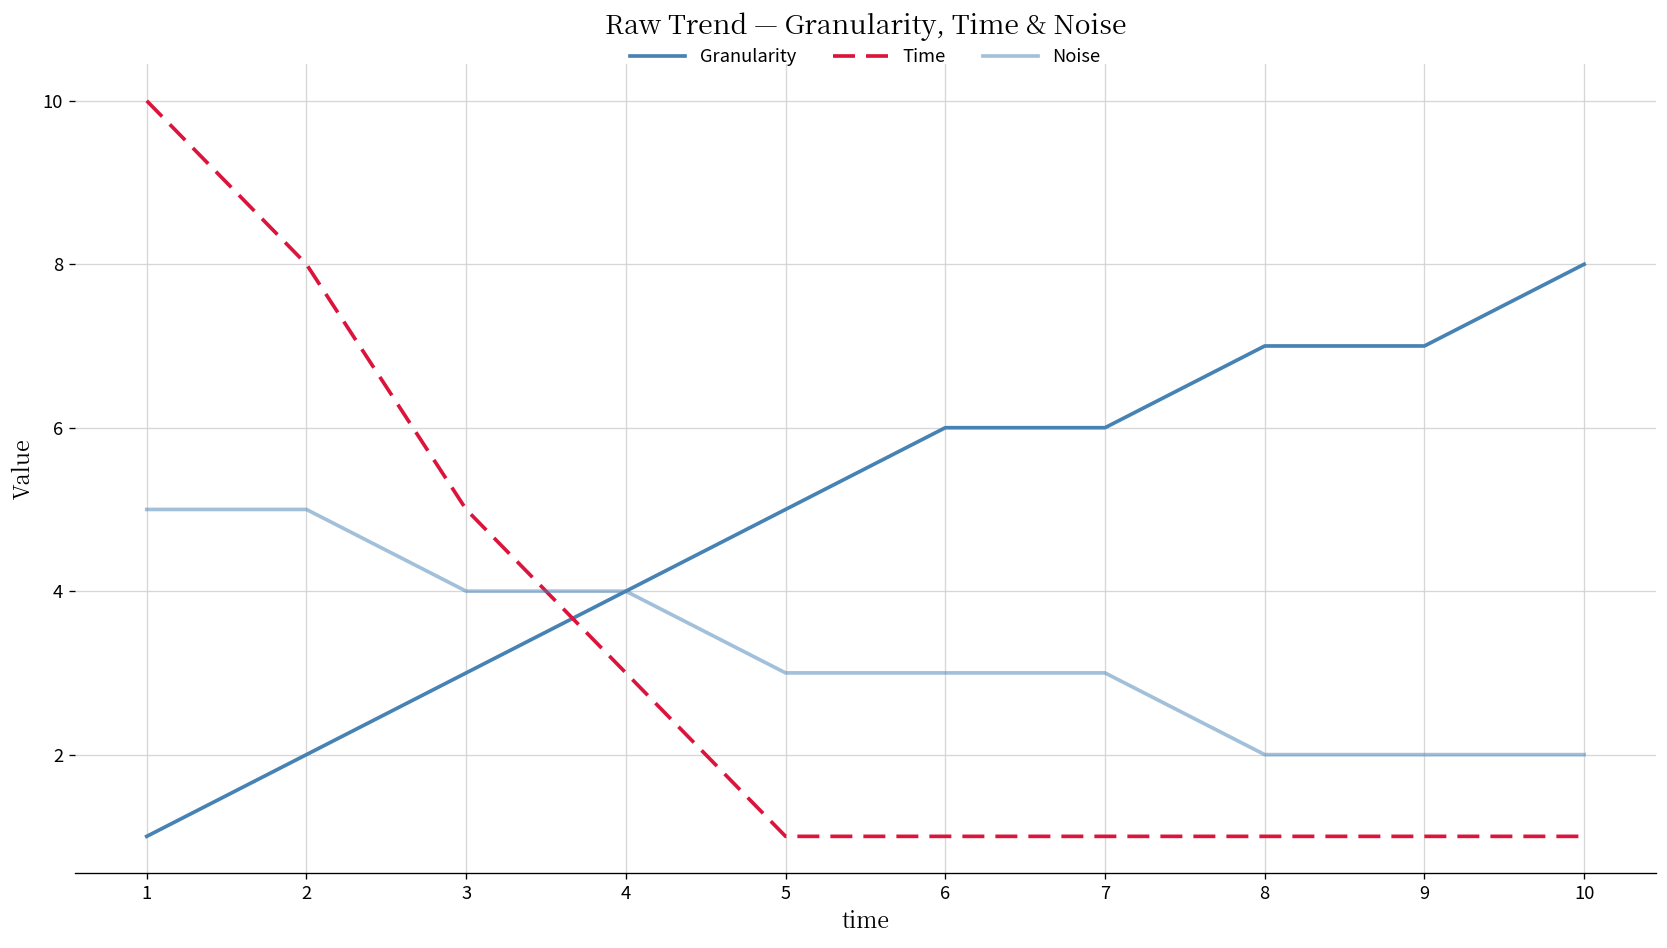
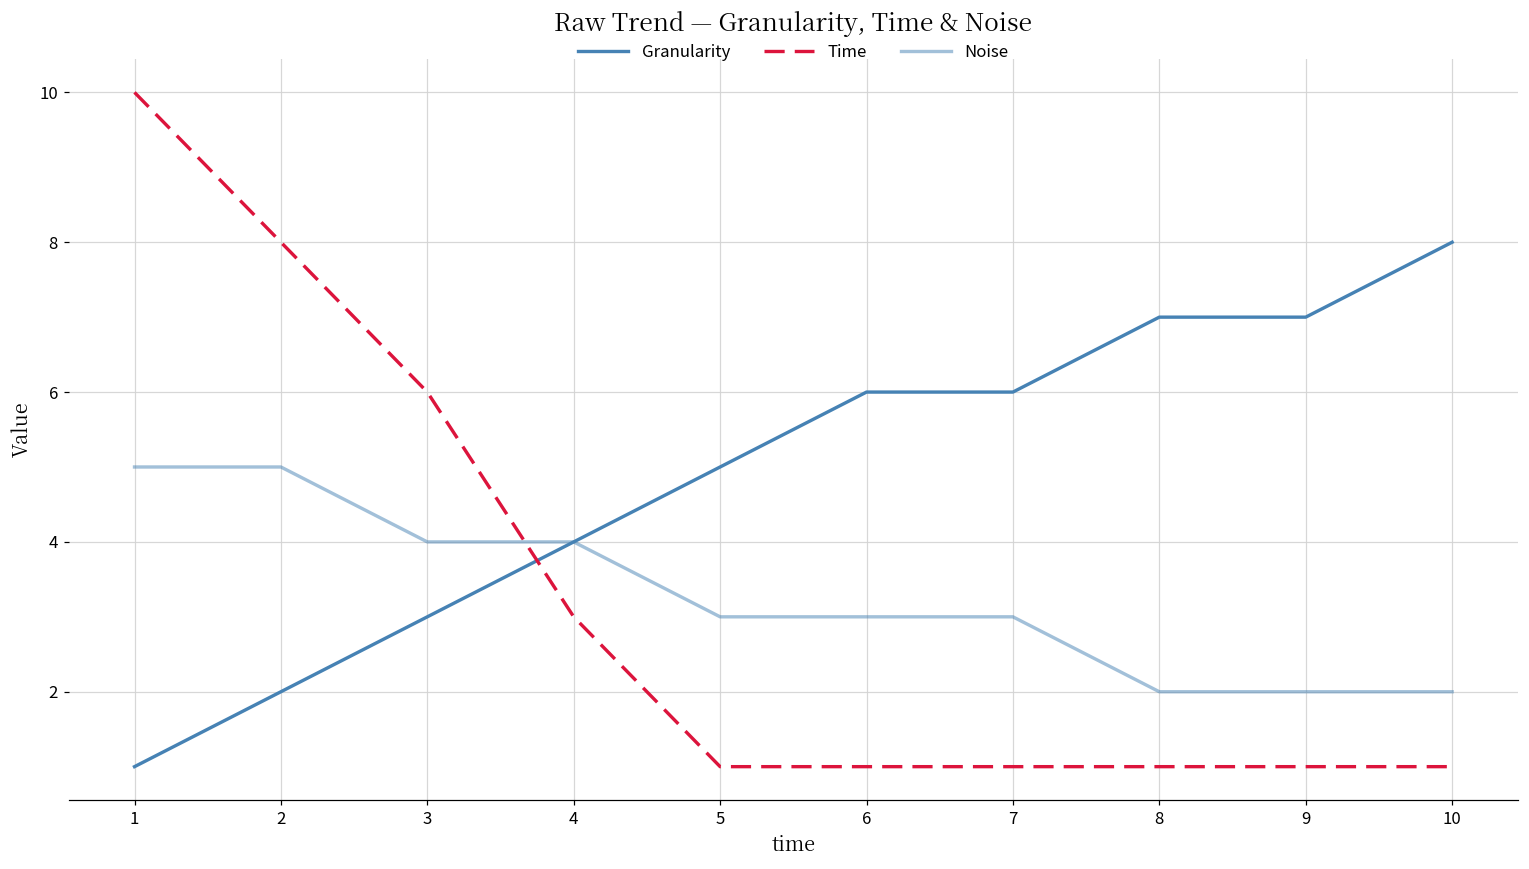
  {
    "Time": {
      "1": 10,
      "2": 8,
-     "3": 5,
+     "3": 6,
      "4": 3,
      "5": 1,
      "6": 1,
      "7": 1,
      "8": 1,
      "9": 1,
      "10": 1
    }
  }
